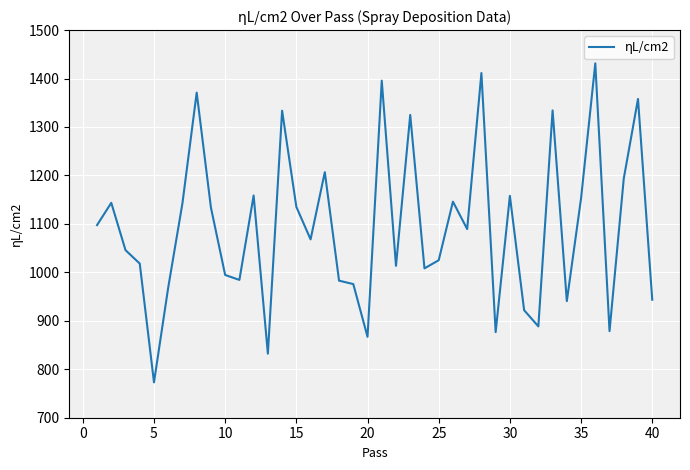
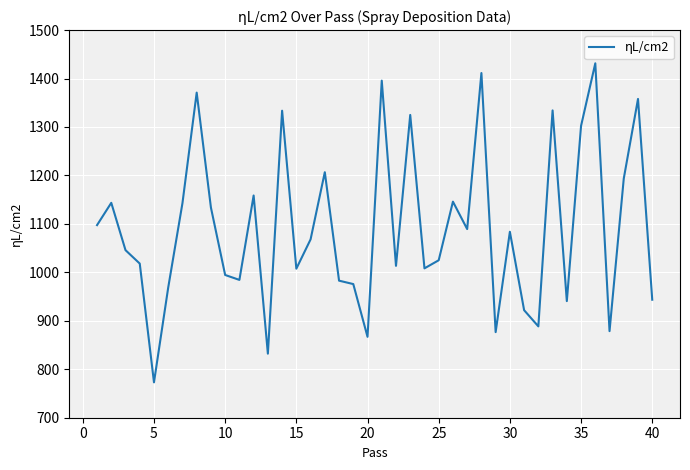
  {
    "5": 770,
    "10": 990,
-   "15": 1140,
+   "15": 1010,
    "20": 870,
    "25": 1020,
-   "30": 1160,
-   "35": 1150,
+   "30": 1080,
+   "35": 1300,
    "40": 940
  }
